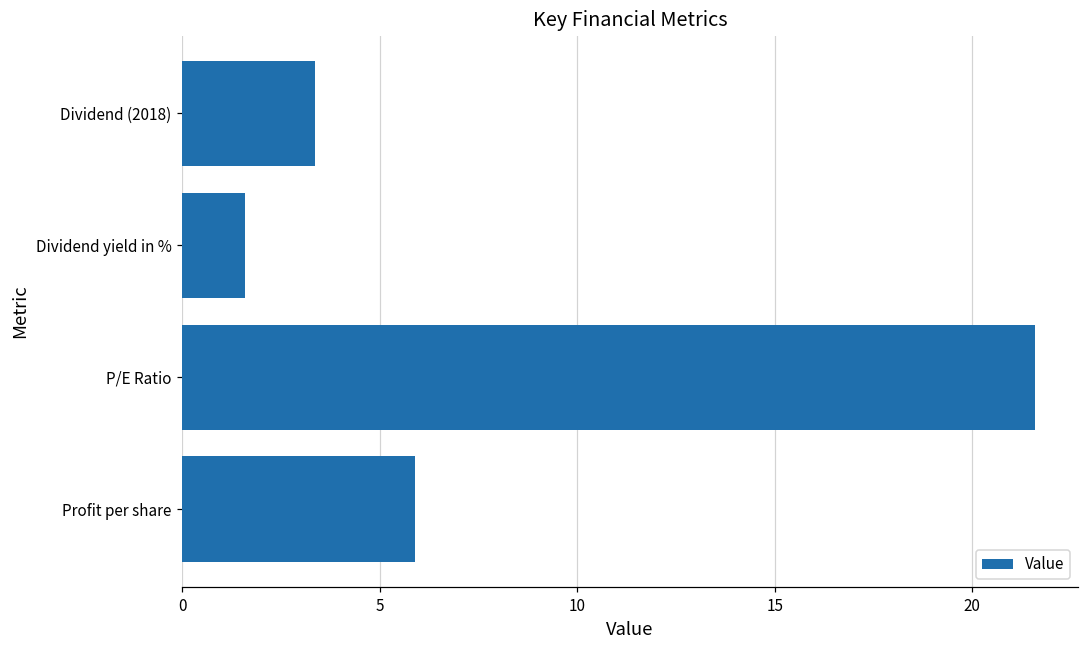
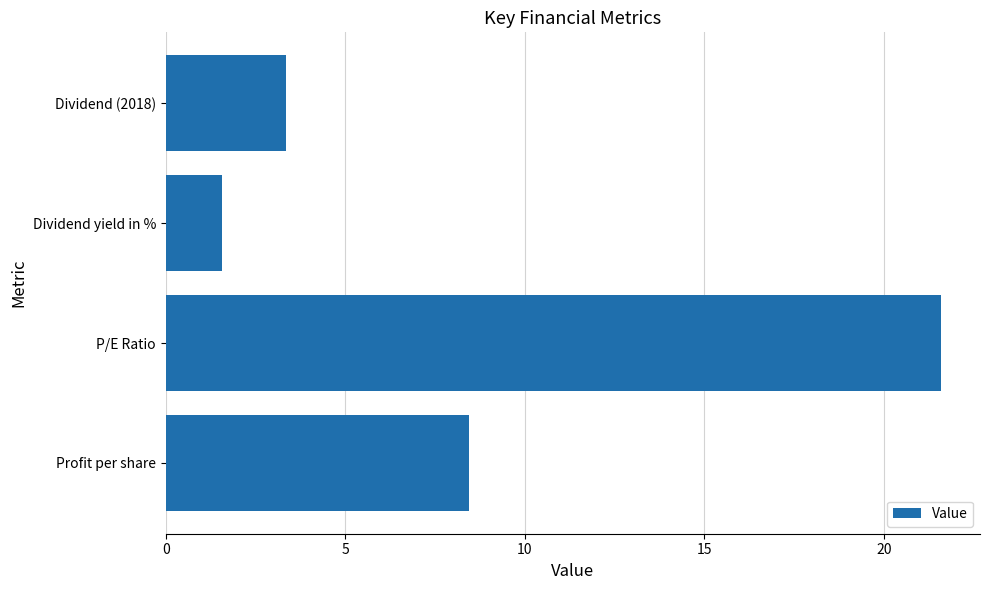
  {
    "Dividend (2018)": 3.4,
    "Dividend yield in %": 1.6,
    "P/E Ratio": 21.6,
-   "Profit per share": 5.9
+   "Profit per share": 8.4
  }
